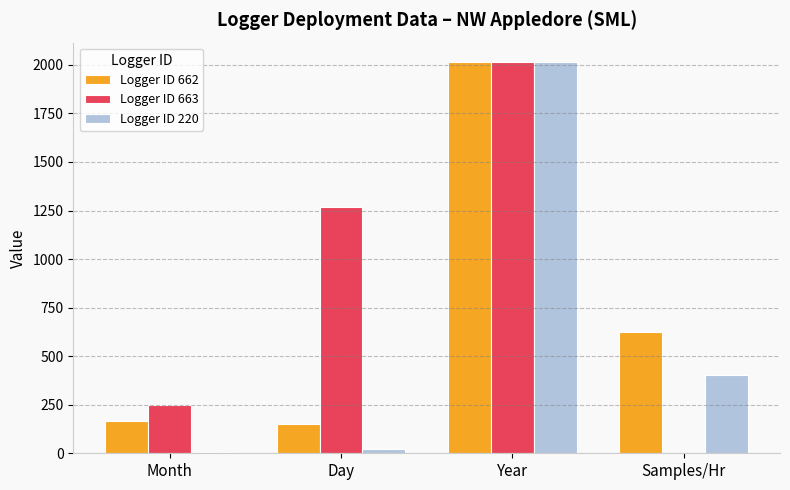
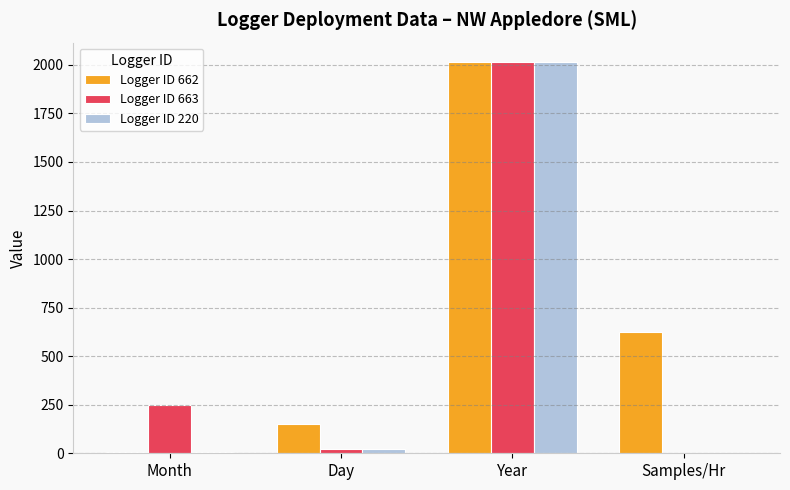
  {
    "Logger ID 662": {
-     "Month": 170,
+     "Month": 10,
      "Day": 150,
      "Year": 2010,
      "Samples/Hr": 630
    },
    "Logger ID 663": {
      "Month": 250,
-     "Day": 1270,
+     "Day": 20,
      "Year": 2010
    },
    "Logger ID 220": {
      "Day": 20,
      "Year": 2010,
-     "Samples/Hr": 400
+     "Samples/Hr": 0
    }
  }
